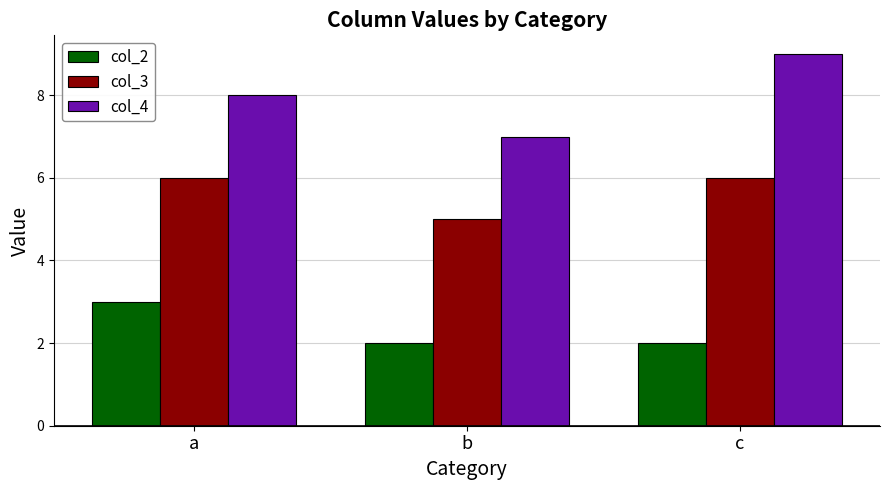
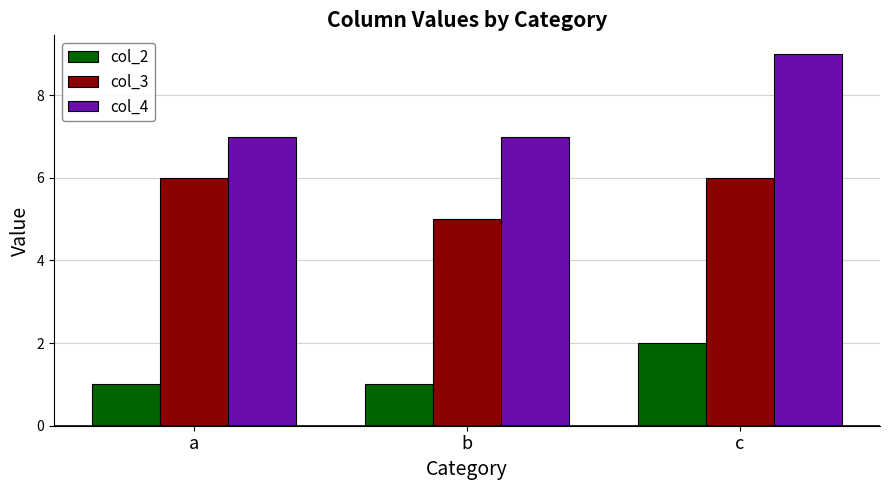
  {
    "col_2": {
-     "a": 3,
-     "b": 2,
+     "a": 1,
+     "b": 1,
      "c": 2
    },
    "col_3": {
      "a": 6,
      "b": 5,
      "c": 6
    },
    "col_4": {
-     "a": 8,
+     "a": 7,
      "b": 7,
      "c": 9
    }
  }
